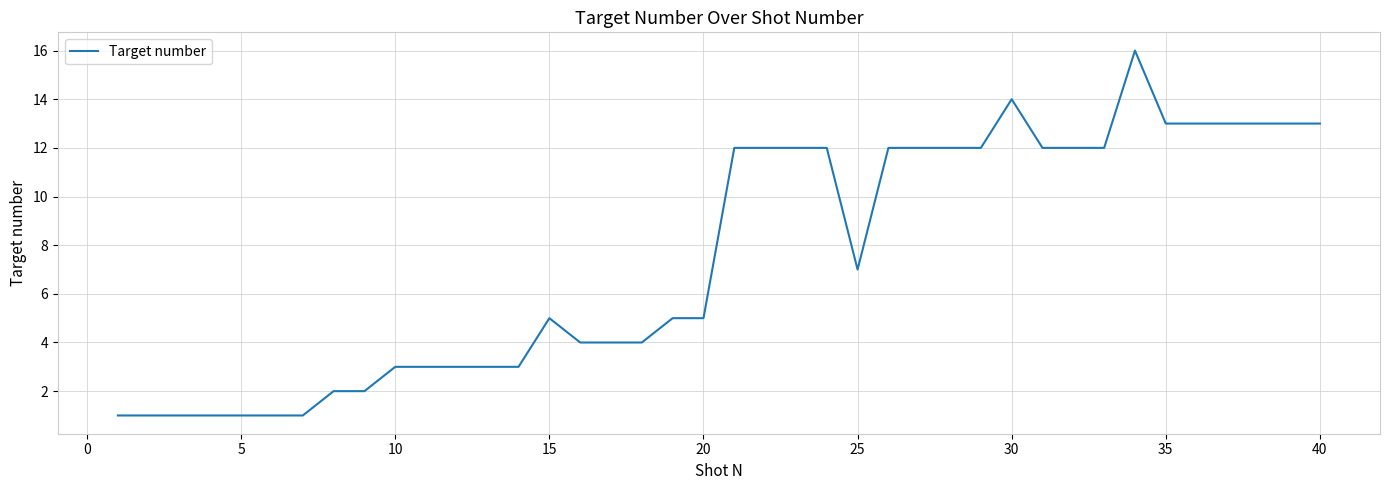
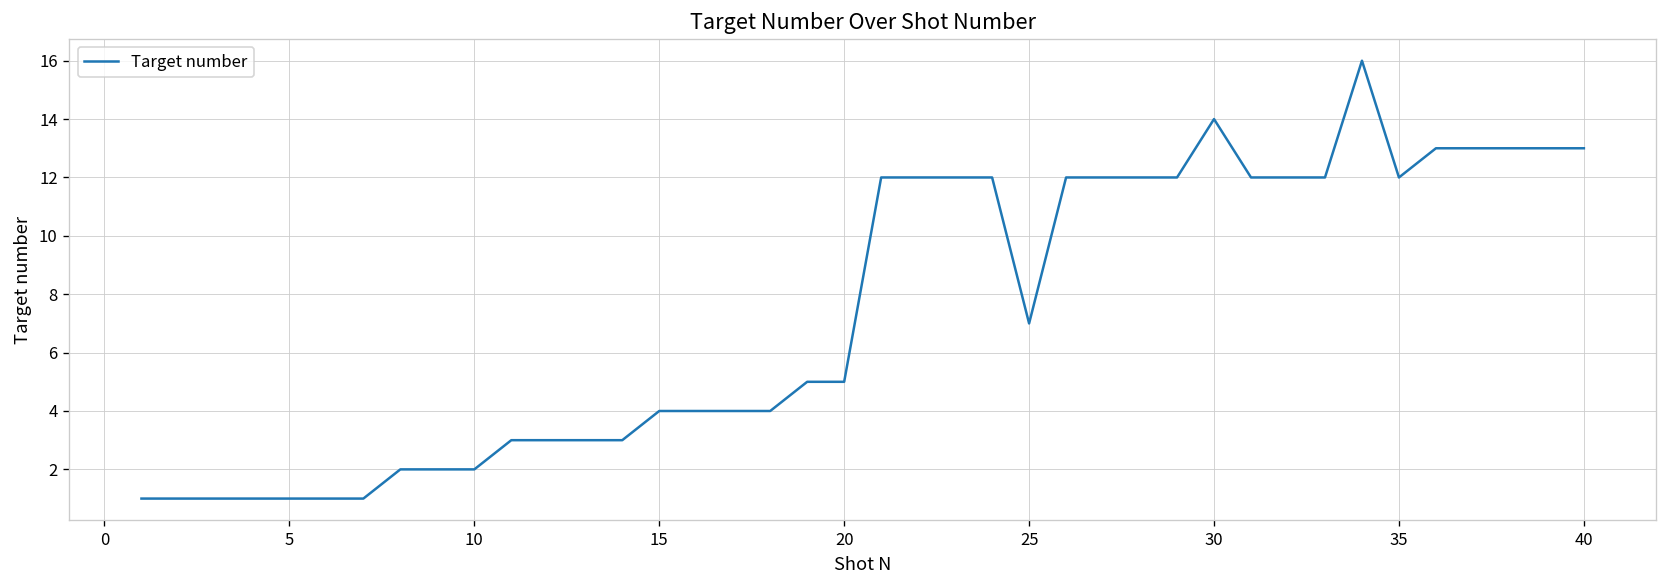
  {
    "5": 1,
-   "10": 3,
-   "15": 5,
+   "10": 2,
+   "15": 4,
    "20": 5,
    "25": 7,
    "30": 14,
-   "35": 13,
+   "35": 12,
    "40": 13
  }
